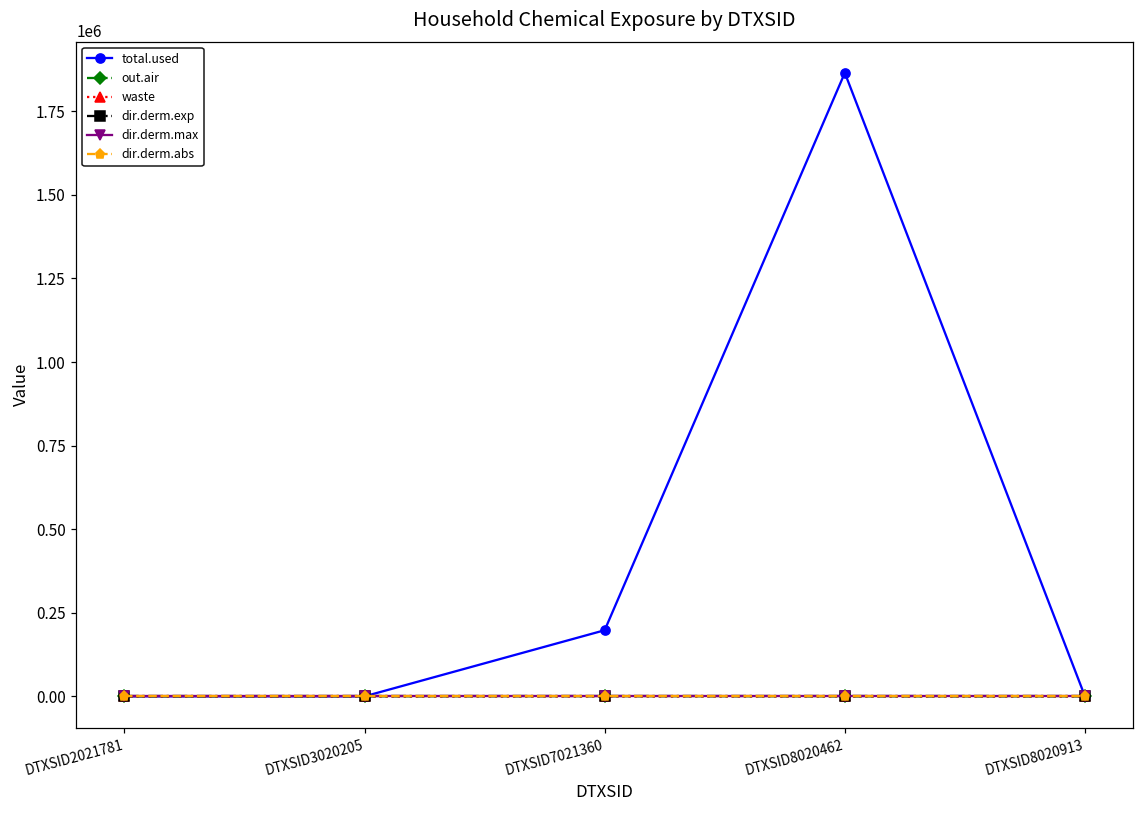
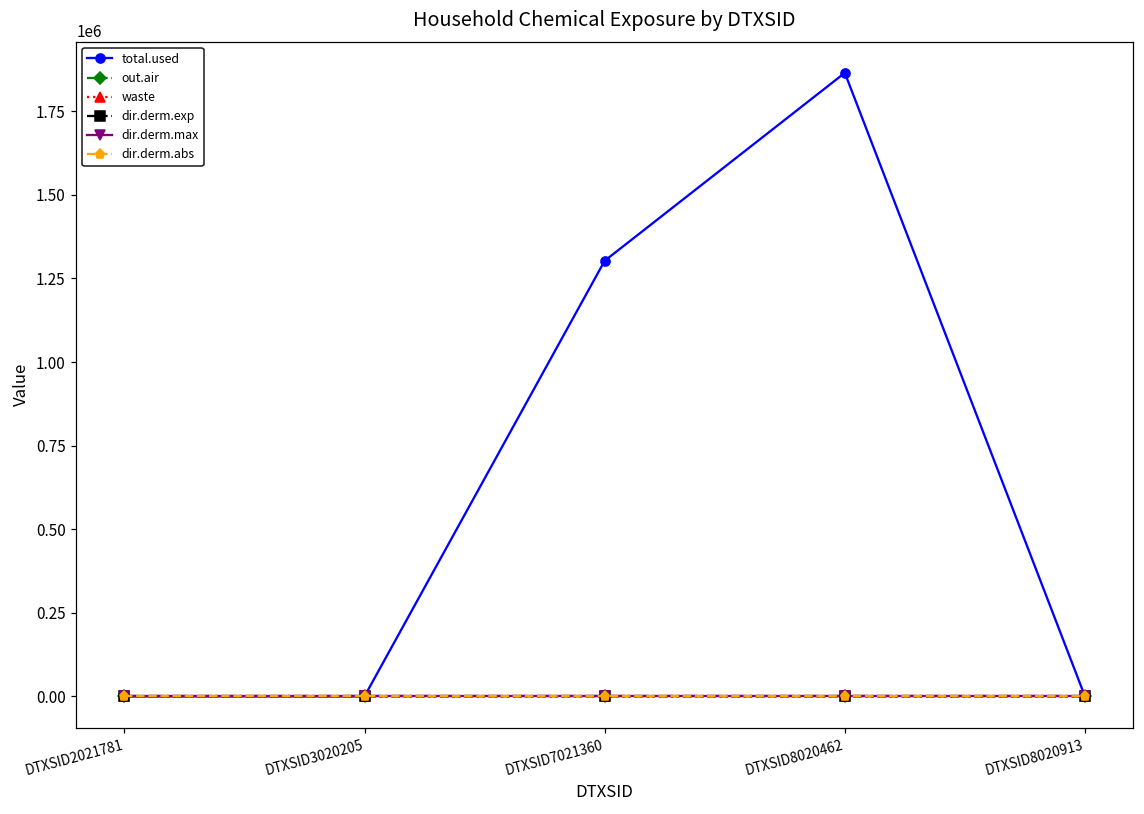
  {
    "total.used": {
-     "DTXSID7021360": 200000,
+     "DTXSID7021360": 1300000,
      "DTXSID8020462": 1870000
    },
    "dir.derm.abs": {
      "DTXSID7021360": 0,
      "DTXSID8020462": 0
    }
  }
